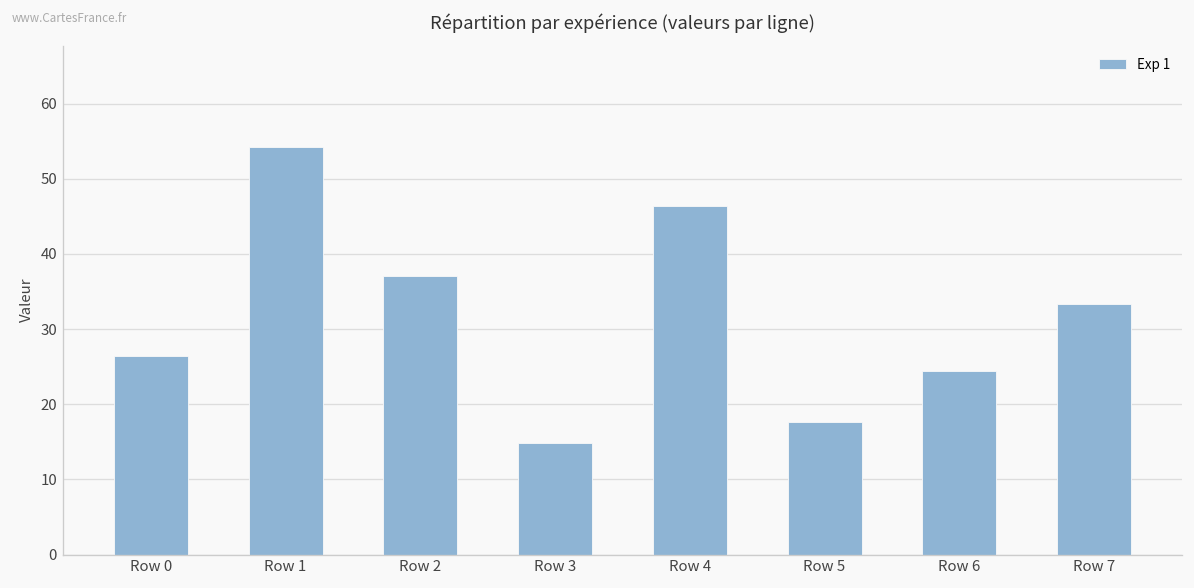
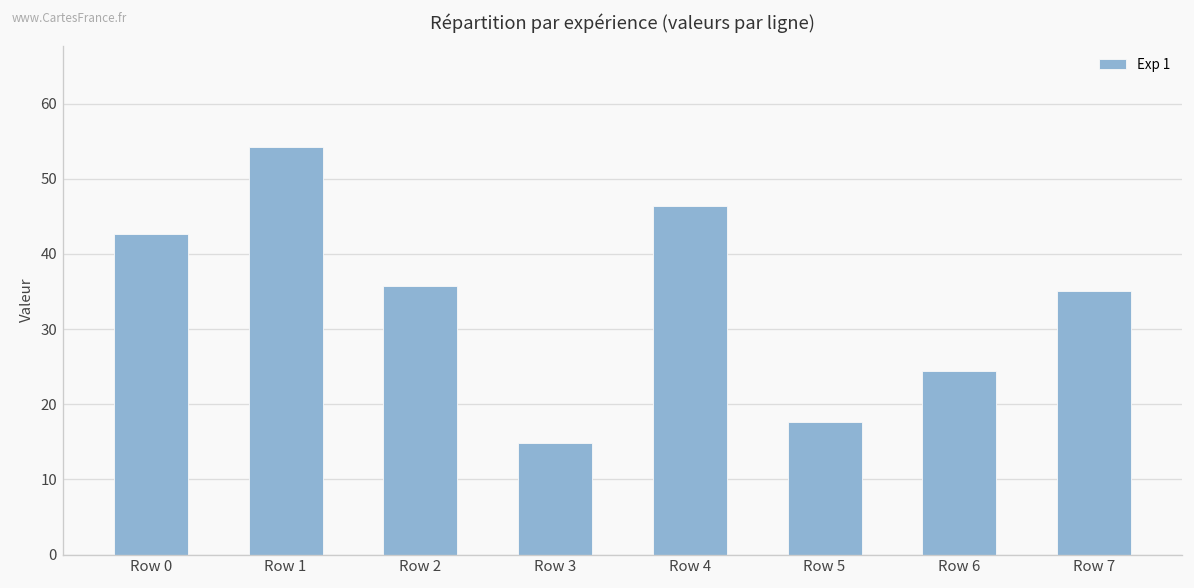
  {
-   "Row 0": 26,
+   "Row 0": 43,
    "Row 1": 54,
-   "Row 2": 37,
+   "Row 2": 36,
    "Row 3": 15,
    "Row 4": 46,
    "Row 5": 18,
    "Row 6": 24,
-   "Row 7": 33
+   "Row 7": 35
  }
